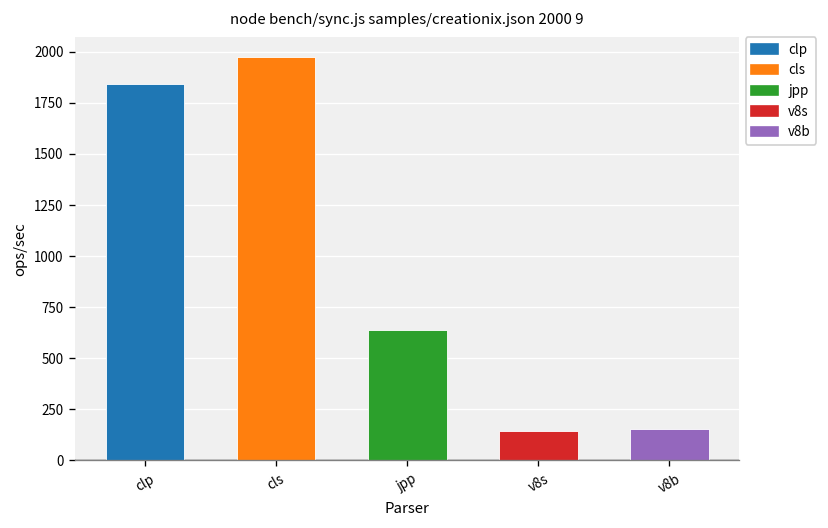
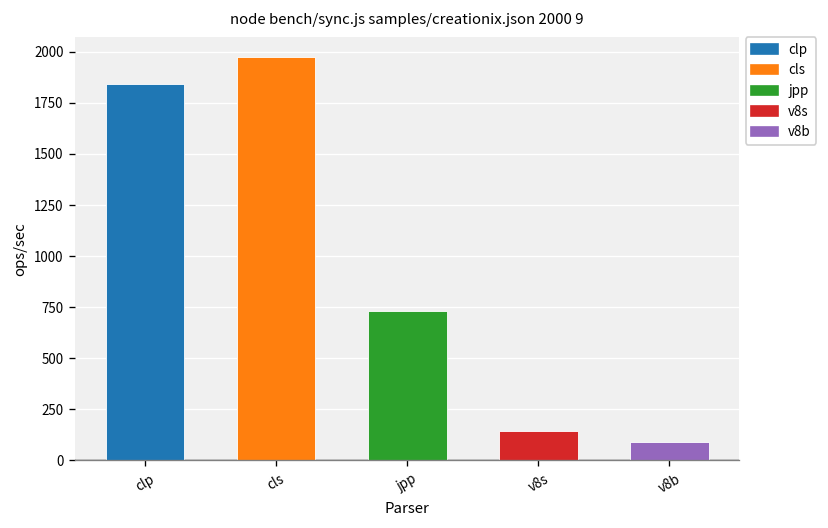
  {
    "clp": 1840,
    "cls": 1970,
-   "jpp": 640,
+   "jpp": 730,
    "v8s": 150,
-   "v8b": 150
+   "v8b": 90
  }
